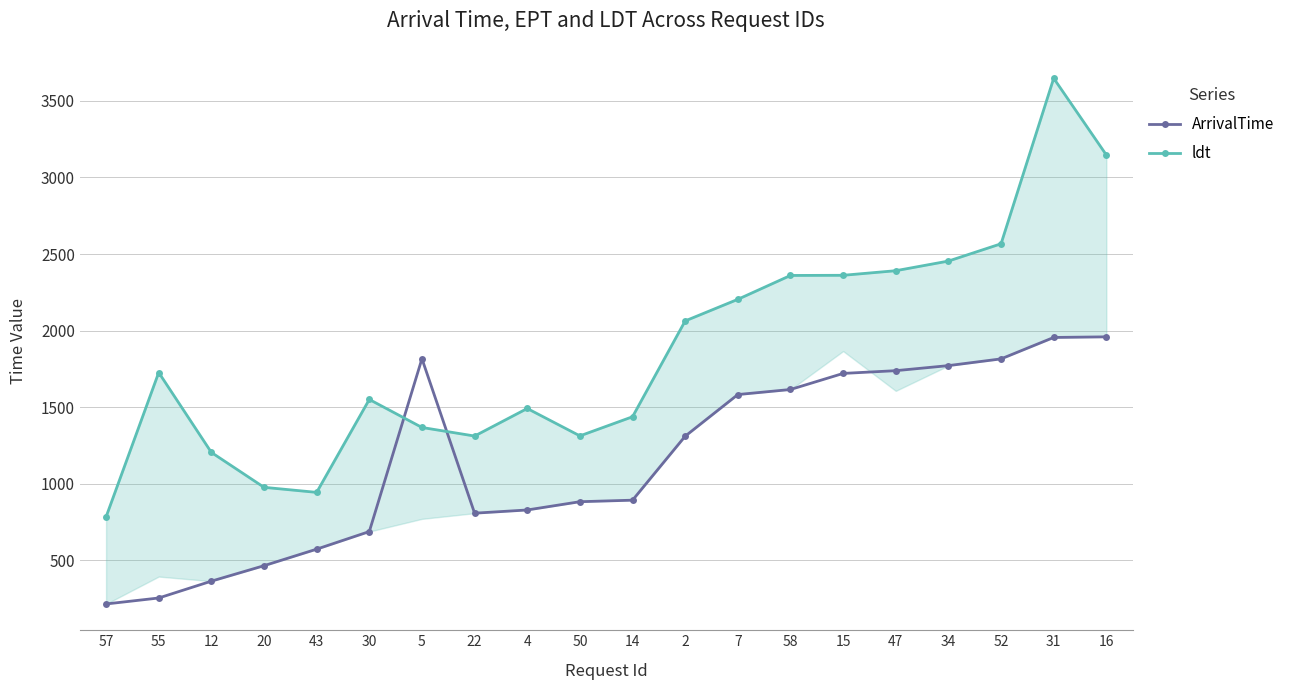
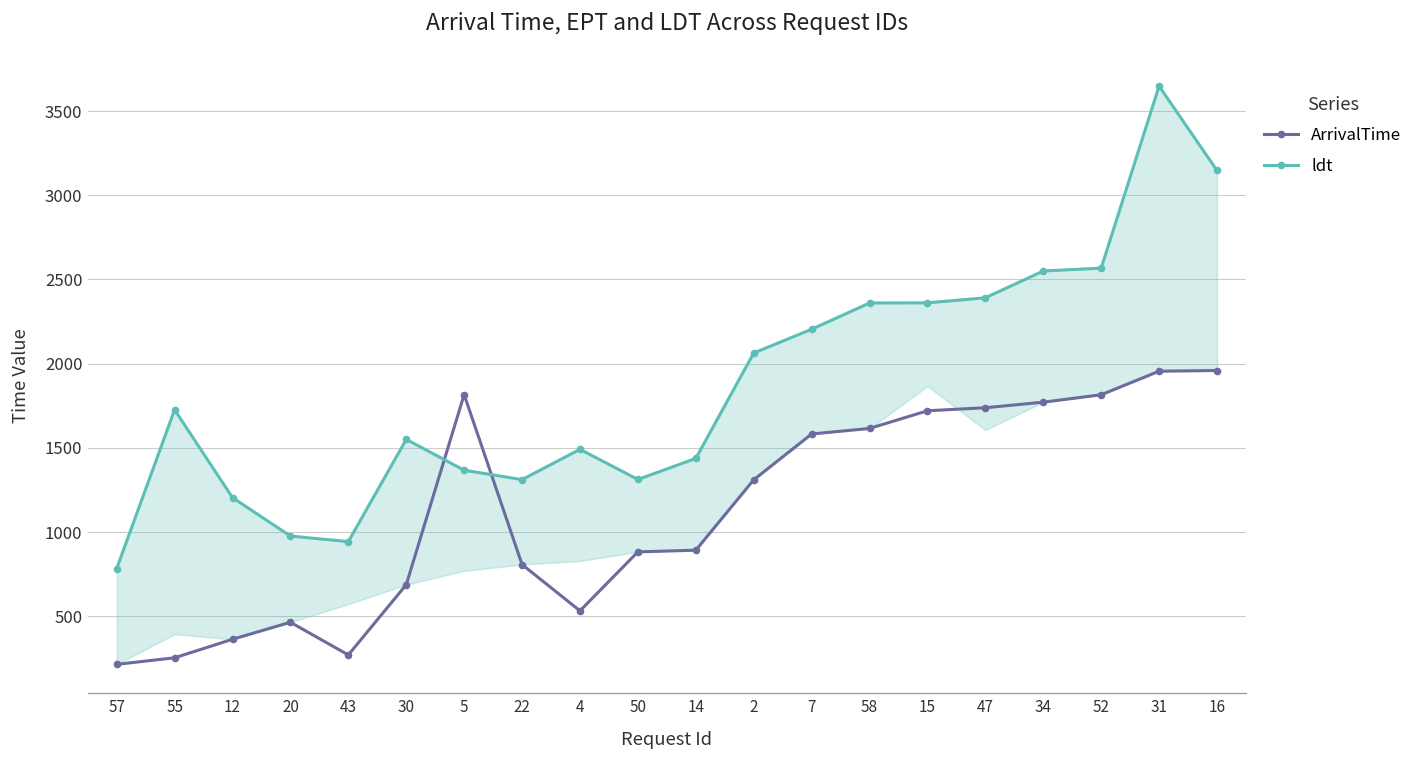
  {
    "ArrivalTime": {
      "57": 210,
      "55": 250,
      "12": 360,
      "20": 460,
-     "43": 570,
+     "43": 270,
      "30": 690,
      "5": 1820,
      "22": 810,
-     "4": 830,
+     "4": 530,
      "50": 880,
      "14": 890,
      "2": 1310,
      "7": 1580,
      "58": 1620,
      "15": 1720,
      "47": 1740,
      "34": 1770,
      "52": 1820,
      "31": 1960,
      "16": 1960
    },
    "ldt": {
      "57": 780,
      "55": 1730,
      "12": 1200,
      "20": 980,
      "43": 940,
      "30": 1550,
      "5": 1370,
      "22": 1310,
      "4": 1490,
      "50": 1310,
      "14": 1440,
      "2": 2060,
      "7": 2200,
      "58": 2360,
      "15": 2360,
      "47": 2390,
-     "34": 2450,
+     "34": 2550,
      "52": 2570,
      "31": 3650,
      "16": 3150
    }
  }
